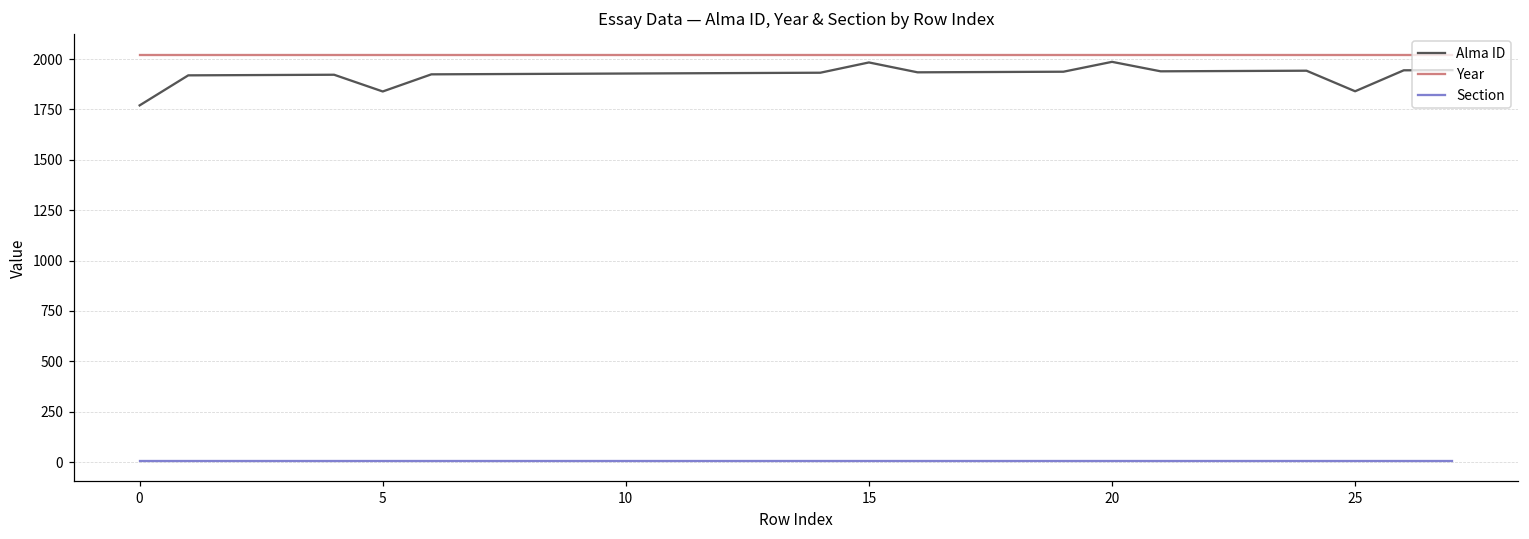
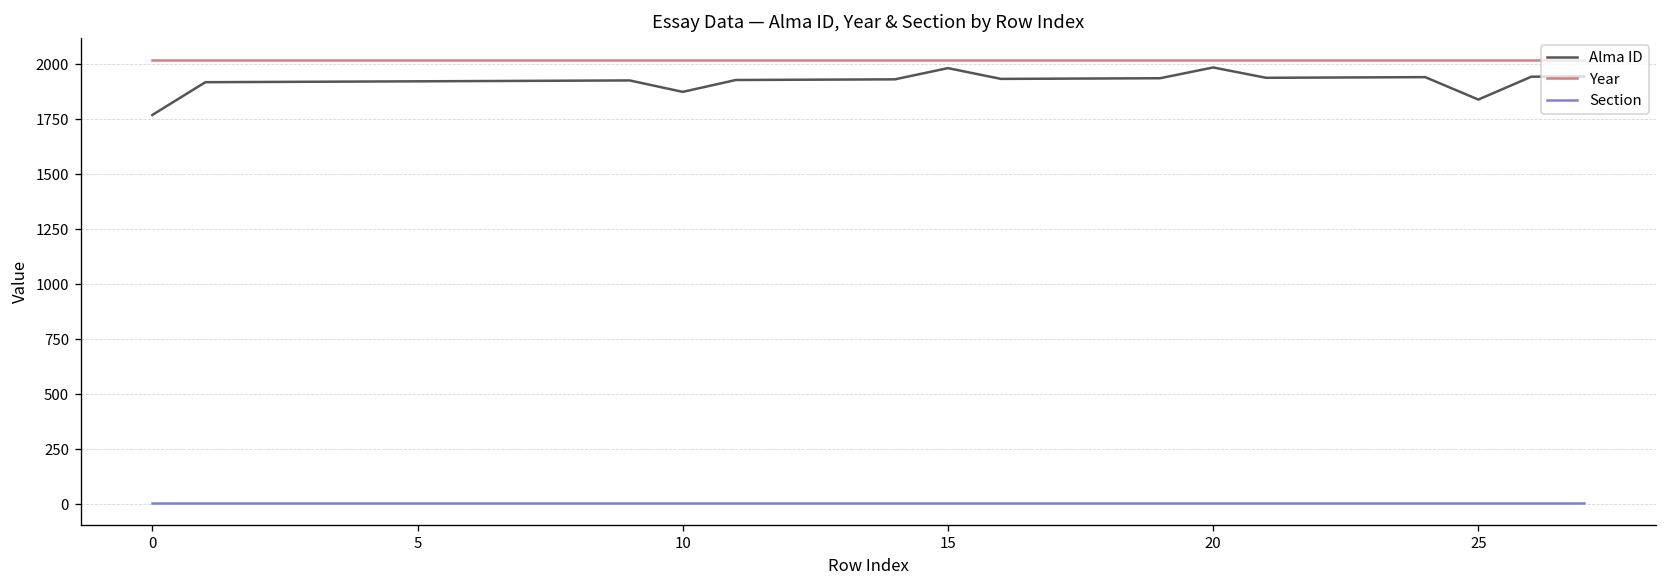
  {
    "Alma ID": {
      "0": 1770,
-     "5": 1840,
-     "10": 1930,
+     "5": 1920,
+     "10": 1880,
      "15": 1980,
      "20": 1990,
      "25": 1840
    },
    "Year": {
      "0": 2020,
      "5": 2020,
      "10": 2020,
      "15": 2020,
      "20": 2020,
      "25": 2020
    },
    "Section": {
      "0": 10,
      "5": 10,
      "10": 10,
      "15": 10,
      "20": 10,
      "25": 10
    }
  }
